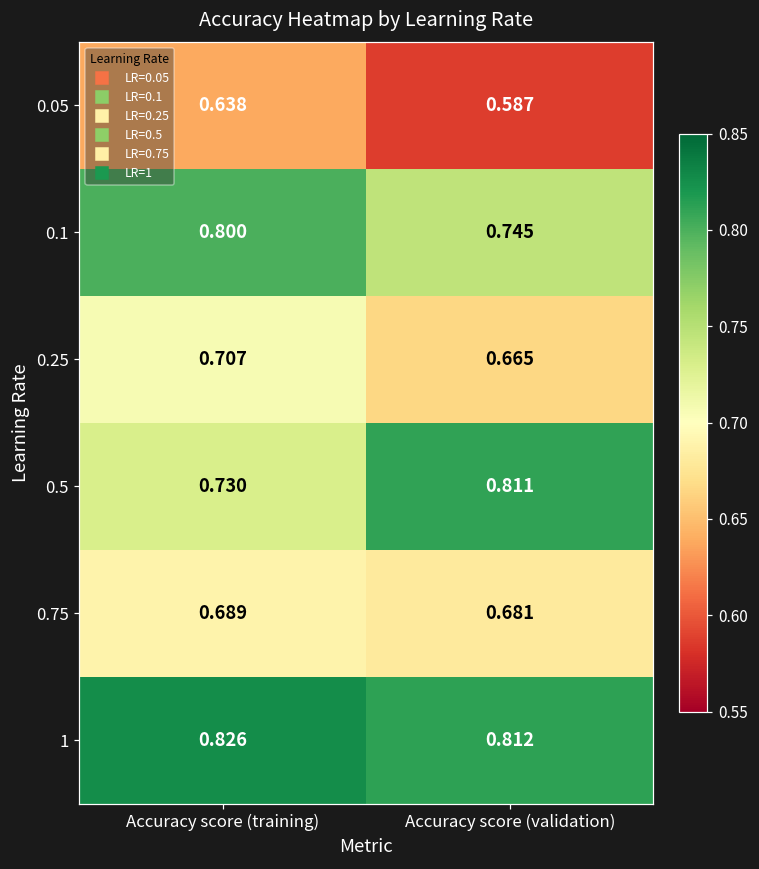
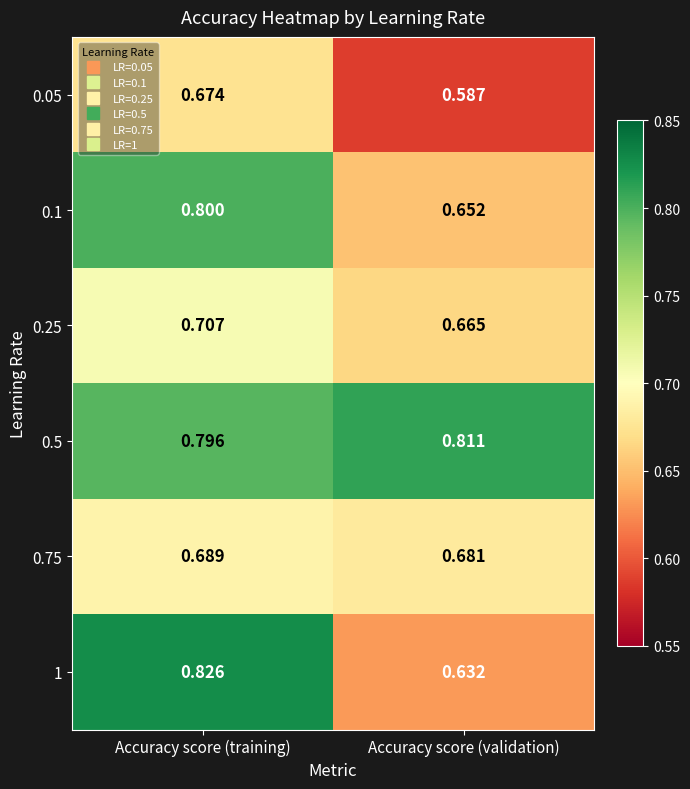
  {
    "0.05": {
-     "Accuracy score (training)": 0.638,
+     "Accuracy score (training)": 0.674,
      "Accuracy score (validation)": 0.587
    },
    "0.1": {
      "Accuracy score (training)": 0.800,
-     "Accuracy score (validation)": 0.745
+     "Accuracy score (validation)": 0.652
    },
    "0.25": {
      "Accuracy score (training)": 0.707,
      "Accuracy score (validation)": 0.665
    },
    "0.5": {
-     "Accuracy score (training)": 0.730,
+     "Accuracy score (training)": 0.796,
      "Accuracy score (validation)": 0.811
    },
    "0.75": {
      "Accuracy score (training)": 0.689,
      "Accuracy score (validation)": 0.681
    },
    "1": {
      "Accuracy score (training)": 0.826,
-     "Accuracy score (validation)": 0.812
+     "Accuracy score (validation)": 0.632
    }
  }
